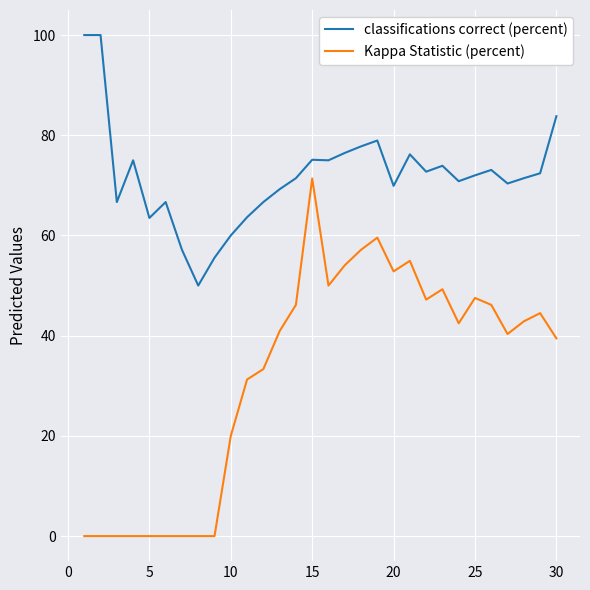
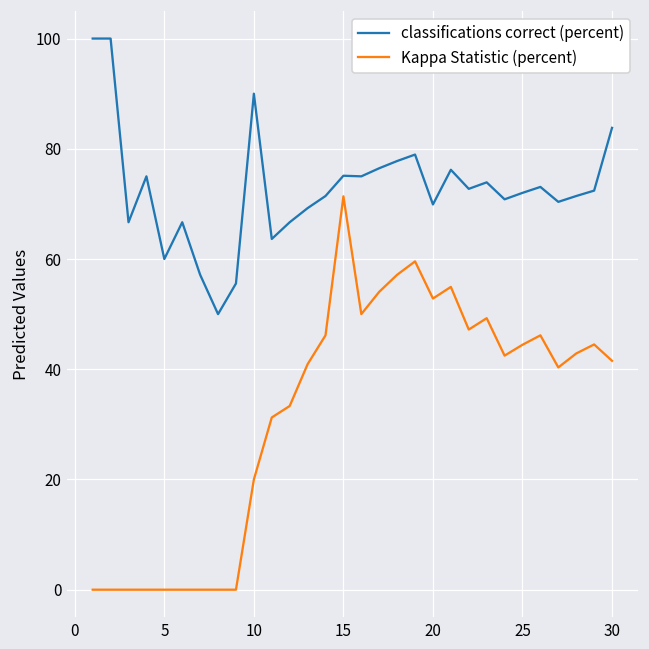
  {
    "classifications correct (percent)": {
-     "5": 64,
-     "10": 60,
+     "5": 60,
+     "10": 90,
      "15": 75,
      "20": 70,
      "25": 72,
      "30": 84
    },
    "Kappa Statistic (percent)": {
      "5": 0,
      "10": 20,
      "15": 71,
      "20": 53,
-     "25": 48,
-     "30": 39
+     "25": 44,
+     "30": 42
    }
  }
